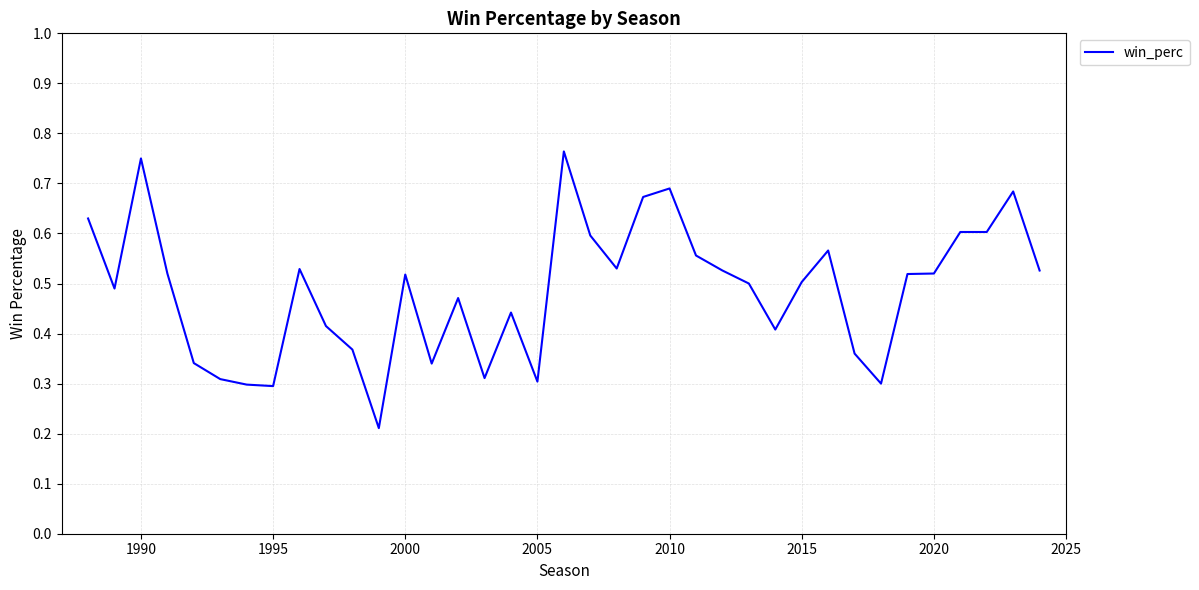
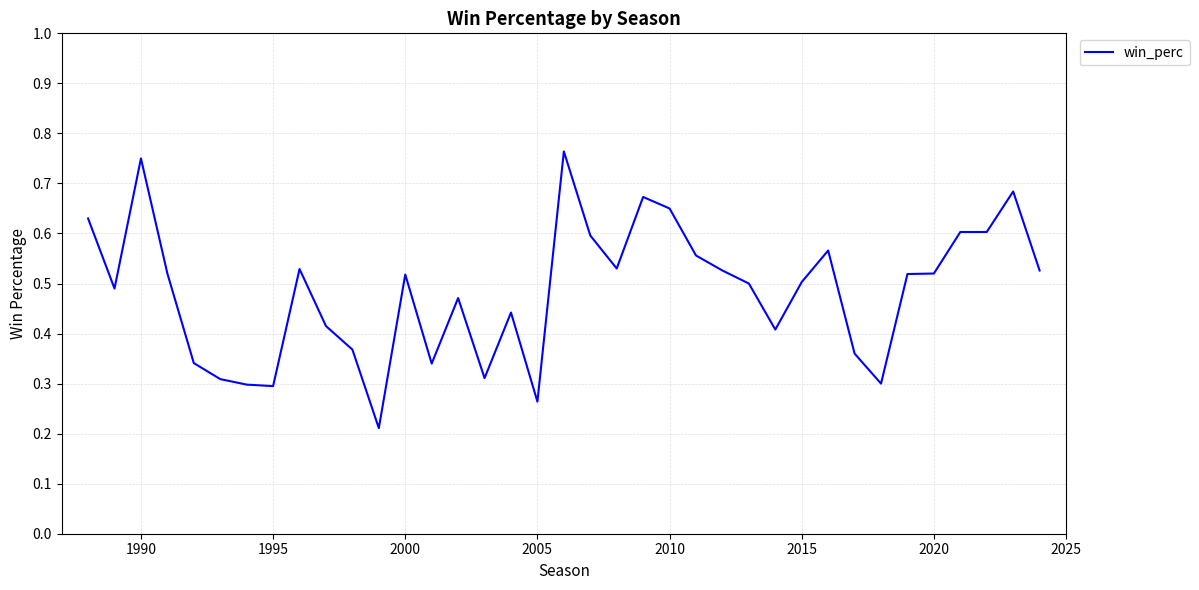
  {
    "1990": 0.75,
    "1995": 0.30,
    "2000": 0.52,
-   "2005": 0.30,
-   "2010": 0.69,
+   "2005": 0.26,
+   "2010": 0.65,
    "2015": 0.50,
    "2020": 0.52
  }
